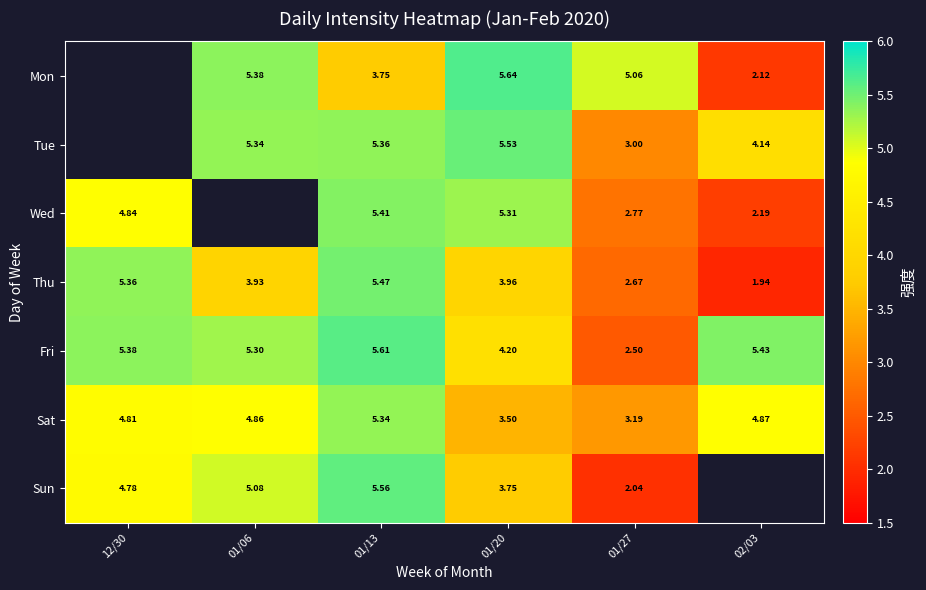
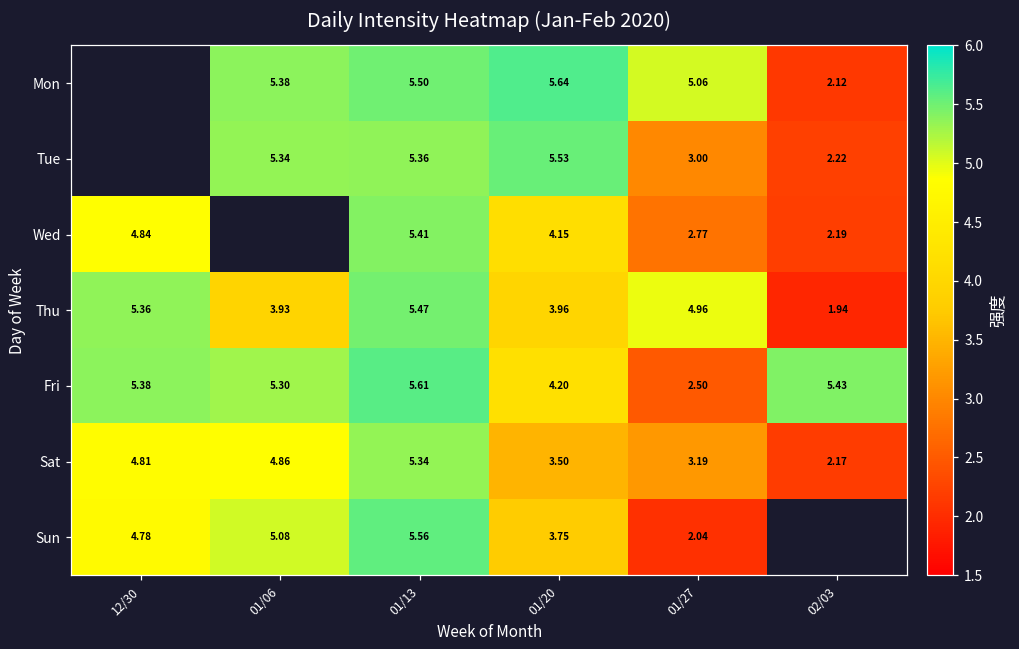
  {
    "Mon": {
      "01/06": 5.38,
-     "01/13": 3.75,
+     "01/13": 5.50,
      "01/20": 5.64,
      "01/27": 5.06,
      "02/03": 2.12
    },
    "Tue": {
      "01/06": 5.34,
      "01/13": 5.36,
      "01/20": 5.53,
      "01/27": 3.00,
-     "02/03": 4.14
+     "02/03": 2.22
    },
    "Wed": {
      "12/30": 4.84,
      "01/13": 5.41,
-     "01/20": 5.31,
+     "01/20": 4.15,
      "01/27": 2.77,
      "02/03": 2.19
    },
    "Thu": {
      "12/30": 5.36,
      "01/06": 3.93,
      "01/13": 5.47,
      "01/20": 3.96,
-     "01/27": 2.67,
+     "01/27": 4.96,
      "02/03": 1.94
    },
    "Fri": {
      "12/30": 5.38,
      "01/06": 5.30,
      "01/13": 5.61,
      "01/20": 4.20,
      "01/27": 2.50,
      "02/03": 5.43
    },
    "Sat": {
      "12/30": 4.81,
      "01/06": 4.86,
      "01/13": 5.34,
      "01/20": 3.50,
      "01/27": 3.19,
-     "02/03": 4.87
+     "02/03": 2.17
    },
    "Sun": {
      "12/30": 4.78,
      "01/06": 5.08,
      "01/13": 5.56,
      "01/20": 3.75,
      "01/27": 2.04
    }
  }
